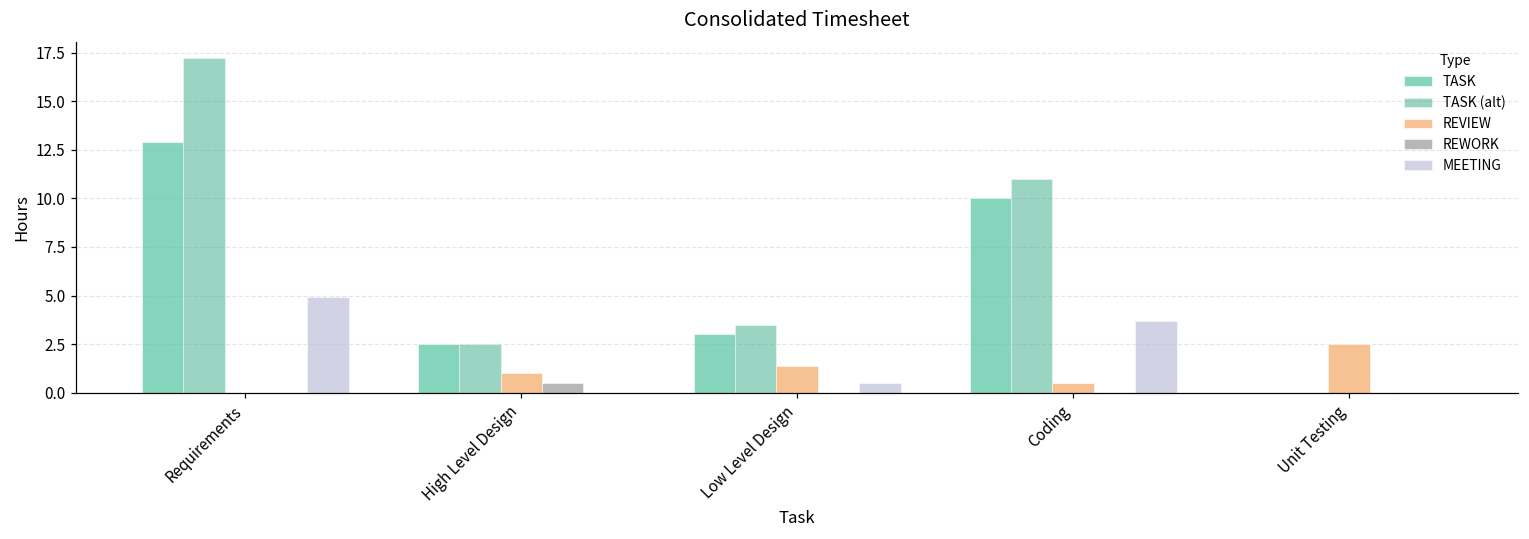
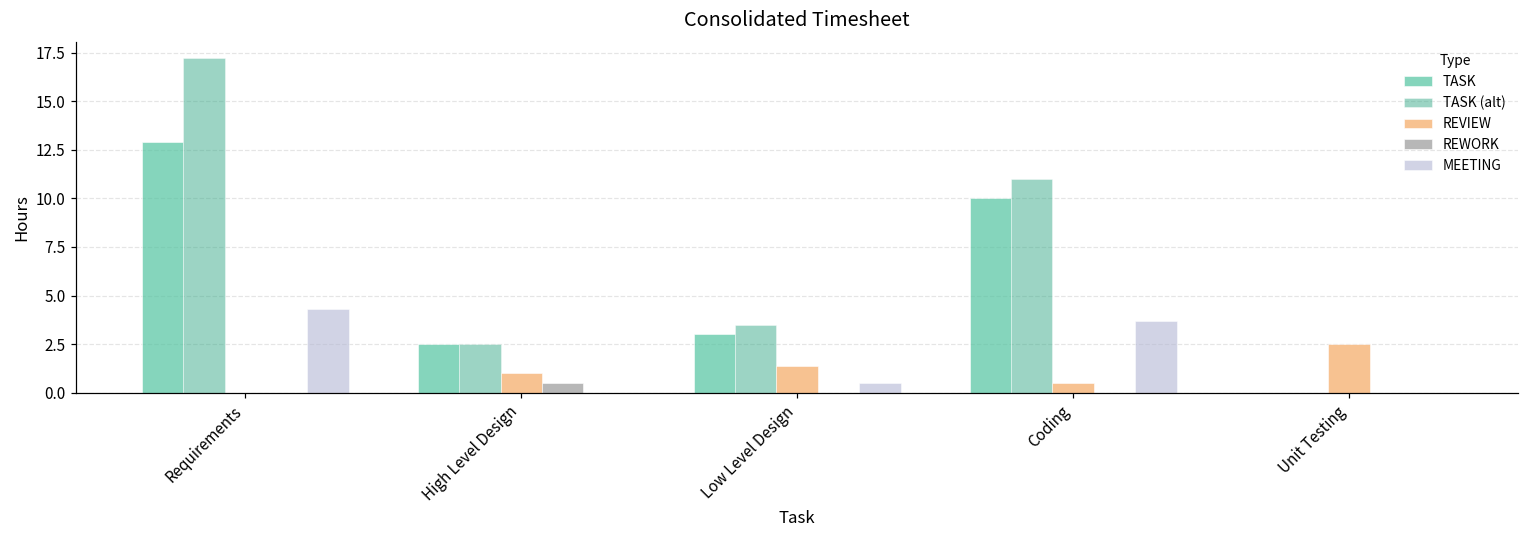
  {
    "REVIEW": {
      "Requirements": 0.0,
      "High Level Design": 1.0,
      "Low Level Design": 1.4,
      "Coding": 0.5,
      "Unit Testing": 2.5
    },
    "REWORK": {
      "Requirements": 0.0,
      "High Level Design": 0.5,
      "Low Level Design": 0.0,
      "Coding": 0.0,
      "Unit Testing": 0.0
    },
    "MEETING": {
-     "Requirements": 4.9,
+     "Requirements": 4.3,
      "High Level Design": 0.0,
      "Low Level Design": 0.5,
      "Coding": 3.7,
      "Unit Testing": 0.0
    }
  }
